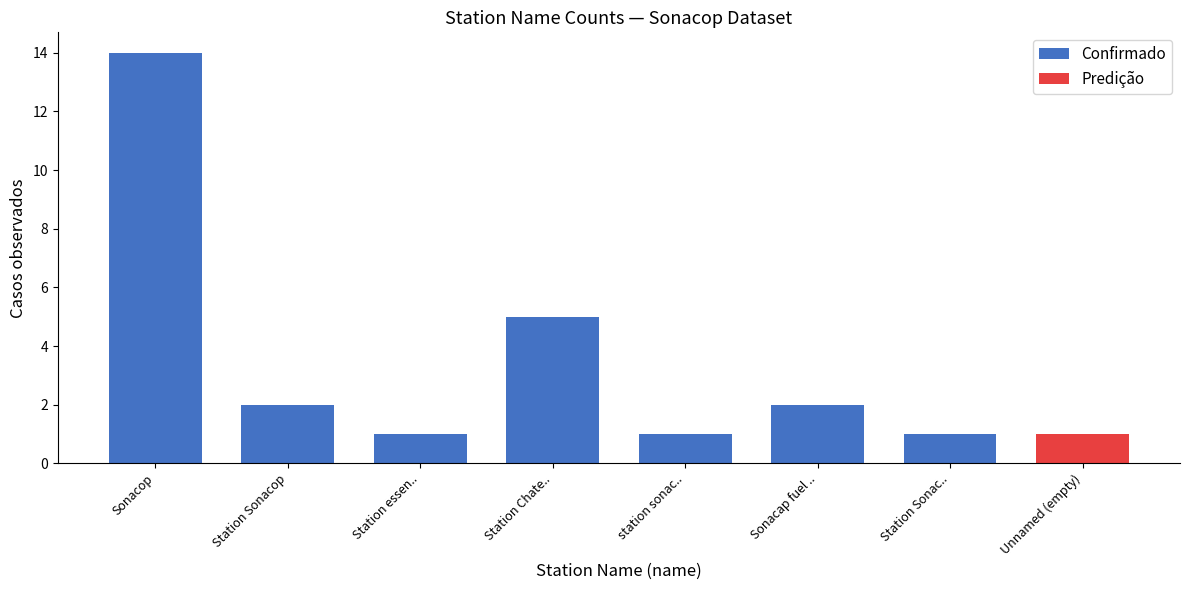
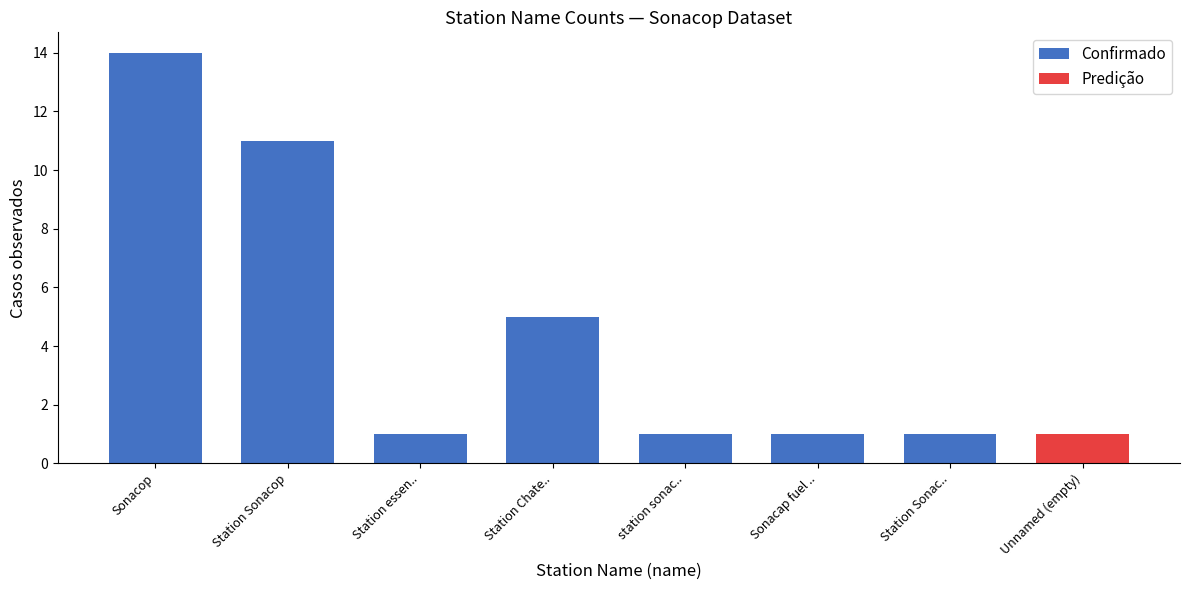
  {
    "Confirmado": {
      "Sonacop": 14,
-     "Station Sonacop": 2,
+     "Station Sonacop": 11,
      "Station essen..": 1,
      "Station Chate..": 5,
      "station sonac..": 1,
-     "Sonacap fuel ..": 2,
+     "Sonacap fuel ..": 1,
      "Station Sonac..": 1
    },
    "Predição": {
      "Unnamed (empty)": 1
    }
  }
